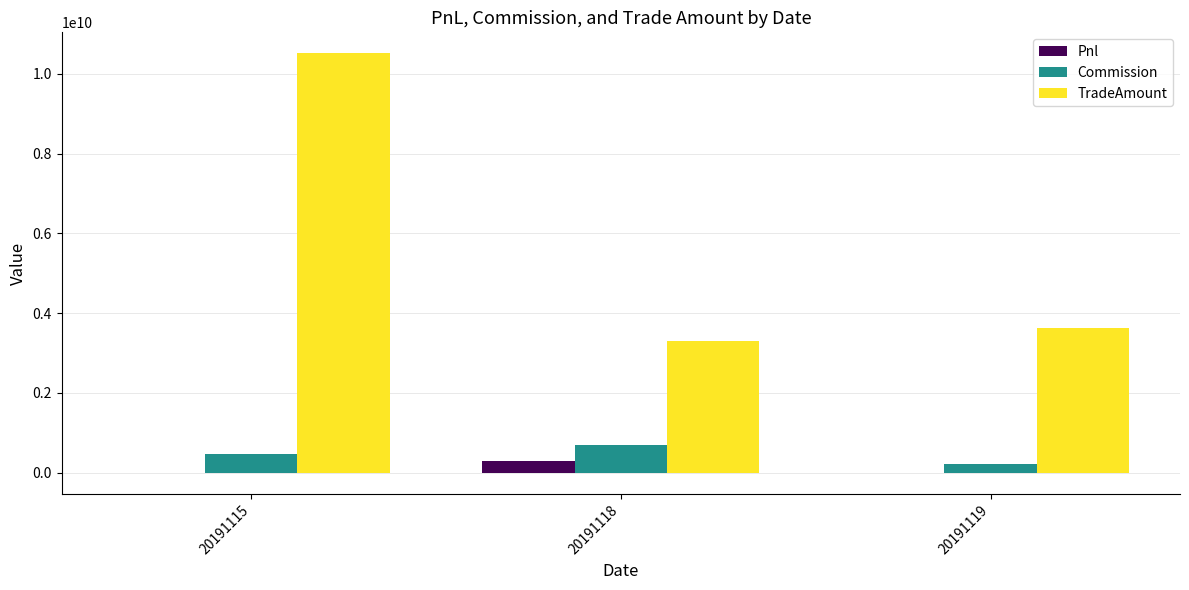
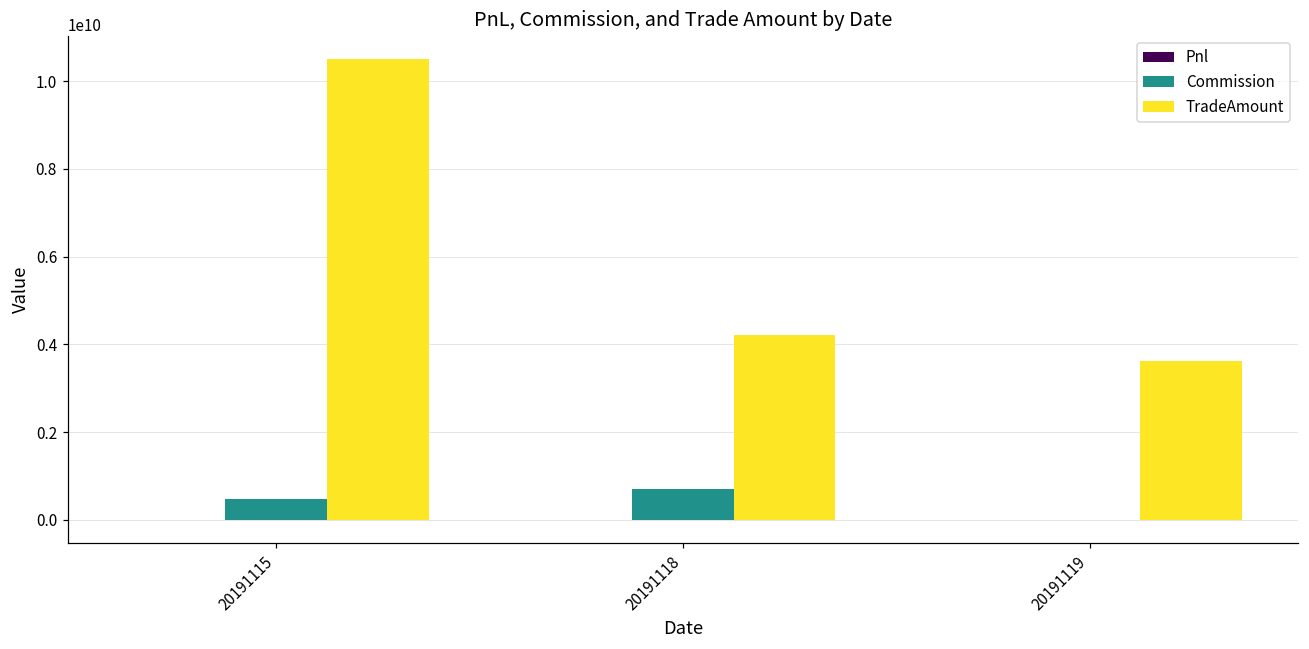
  {
    "Pnl": {
-     "20191118": 300000000
+     "20191118": 0
    },
    "Commission": {
      "20191115": 500000000,
      "20191118": 700000000,
-     "20191119": 200000000
+     "20191119": 0
    },
    "TradeAmount": {
      "20191115": 10500000000,
-     "20191118": 3300000000,
+     "20191118": 4200000000,
      "20191119": 3600000000
    }
  }
